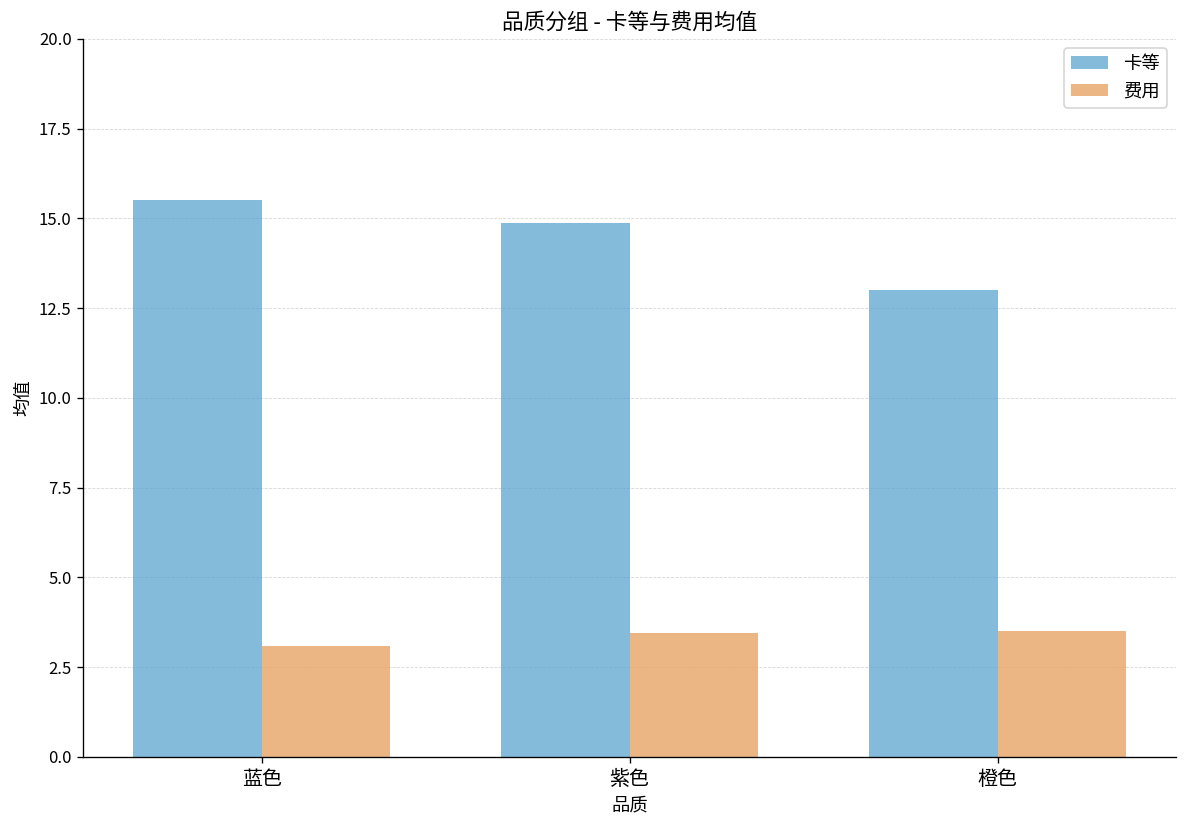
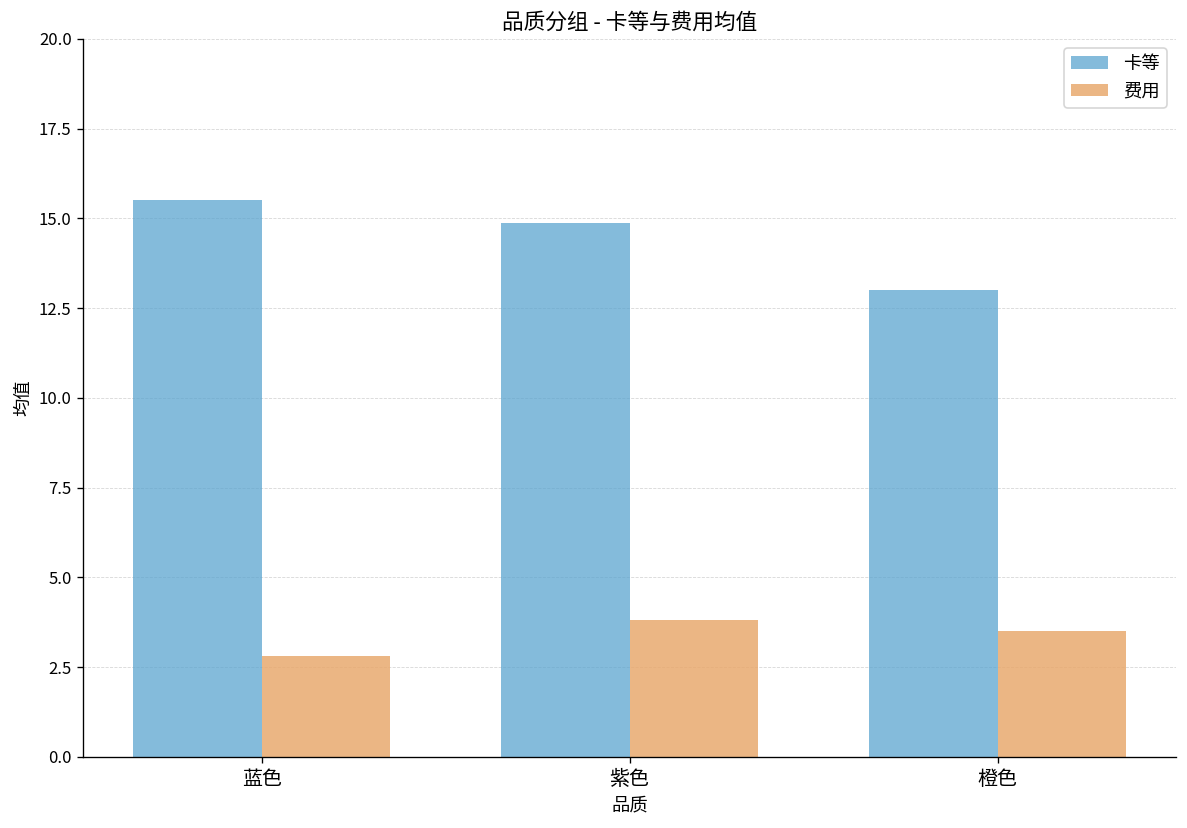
  {
    "卡等": {
      "蓝色": 15.5,
      "紫色": 14.9,
      "橙色": 13.0
    },
    "费用": {
-     "蓝色": 3.1,
-     "紫色": 3.4,
+     "蓝色": 2.8,
+     "紫色": 3.8,
      "橙色": 3.5
    }
  }
